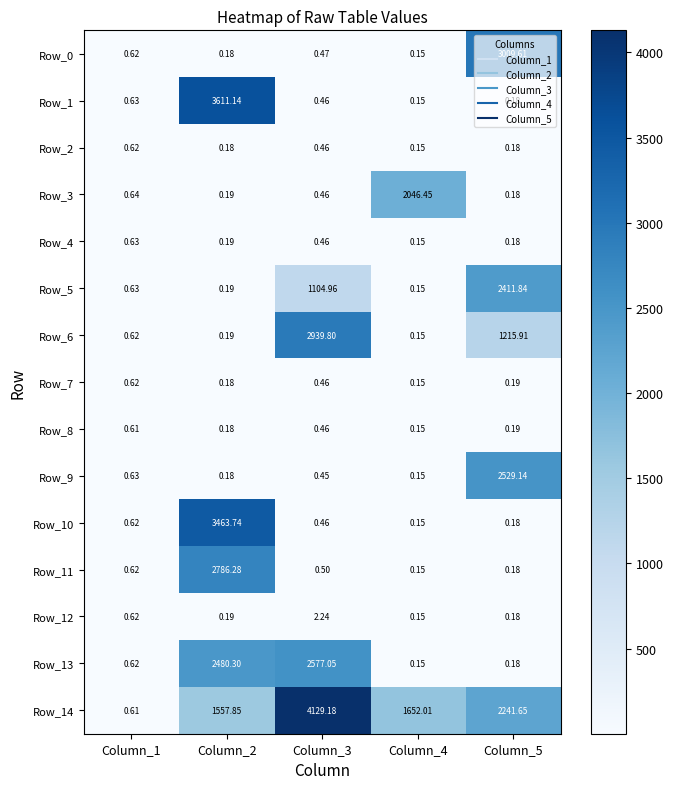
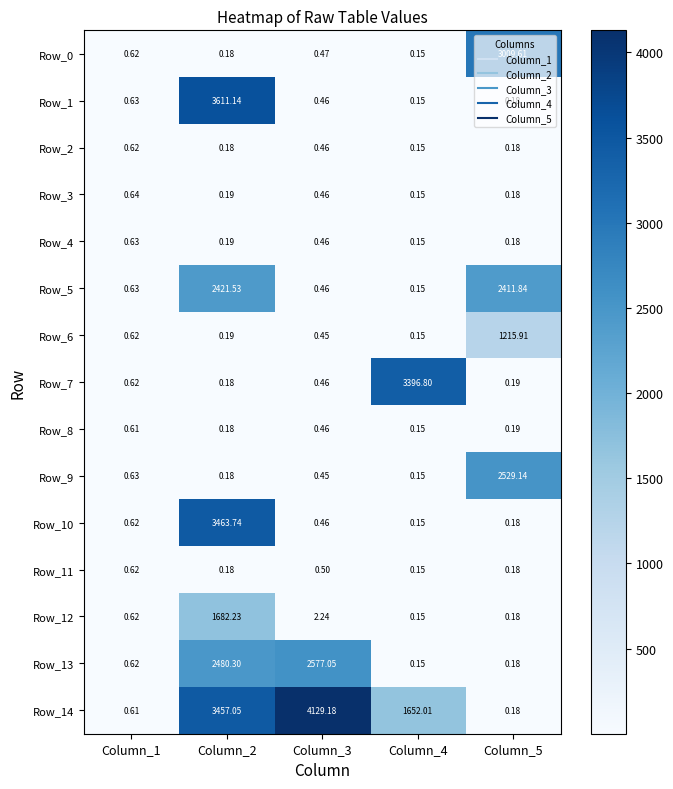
  {
    "Row_0": {
      "Column_1": 0.62,
      "Column_2": 0.18,
      "Column_3": 0.47,
      "Column_4": 0.15
    },
    "Row_1": {
      "Column_1": 0.63,
      "Column_2": 3611.14,
      "Column_3": 0.46,
      "Column_4": 0.15
    },
    "Row_2": {
      "Column_1": 0.62,
      "Column_2": 0.18,
      "Column_3": 0.46,
      "Column_4": 0.15,
      "Column_5": 0.18
    },
    "Row_3": {
      "Column_1": 0.64,
      "Column_2": 0.19,
      "Column_3": 0.46,
-     "Column_4": 2046.45,
+     "Column_4": 0.15,
      "Column_5": 0.18
    },
    "Row_4": {
      "Column_1": 0.63,
      "Column_2": 0.19,
      "Column_3": 0.46,
      "Column_4": 0.15,
      "Column_5": 0.18
    },
    "Row_5": {
      "Column_1": 0.63,
-     "Column_2": 0.19,
-     "Column_3": 1104.96,
+     "Column_2": 2421.53,
+     "Column_3": 0.46,
      "Column_4": 0.15,
      "Column_5": 2411.84
    },
    "Row_6": {
      "Column_1": 0.62,
      "Column_2": 0.19,
-     "Column_3": 2939.80,
+     "Column_3": 0.45,
      "Column_4": 0.15,
      "Column_5": 1215.91
    },
    "Row_7": {
      "Column_1": 0.62,
      "Column_2": 0.18,
      "Column_3": 0.46,
-     "Column_4": 0.15,
+     "Column_4": 3396.80,
      "Column_5": 0.19
    },
    "Row_8": {
      "Column_1": 0.61,
      "Column_2": 0.18,
      "Column_3": 0.46,
      "Column_4": 0.15,
      "Column_5": 0.19
    },
    "Row_9": {
      "Column_1": 0.63,
      "Column_2": 0.18,
      "Column_3": 0.45,
      "Column_4": 0.15,
      "Column_5": 2529.14
    },
    "Row_10": {
      "Column_1": 0.62,
      "Column_2": 3463.74,
      "Column_3": 0.46,
      "Column_4": 0.15,
      "Column_5": 0.18
    },
    "Row_11": {
      "Column_1": 0.62,
-     "Column_2": 2786.28,
+     "Column_2": 0.18,
      "Column_3": 0.50,
      "Column_4": 0.15,
      "Column_5": 0.18
    },
    "Row_12": {
      "Column_1": 0.62,
-     "Column_2": 0.19,
+     "Column_2": 1682.23,
      "Column_3": 2.24,
      "Column_4": 0.15,
      "Column_5": 0.18
    },
    "Row_13": {
      "Column_1": 0.62,
      "Column_2": 2480.30,
      "Column_3": 2577.05,
      "Column_4": 0.15,
      "Column_5": 0.18
    },
    "Row_14": {
      "Column_1": 0.61,
-     "Column_2": 1557.85,
+     "Column_2": 3457.05,
      "Column_3": 4129.18,
      "Column_4": 1652.01,
-     "Column_5": 2241.65
+     "Column_5": 0.18
    }
  }
